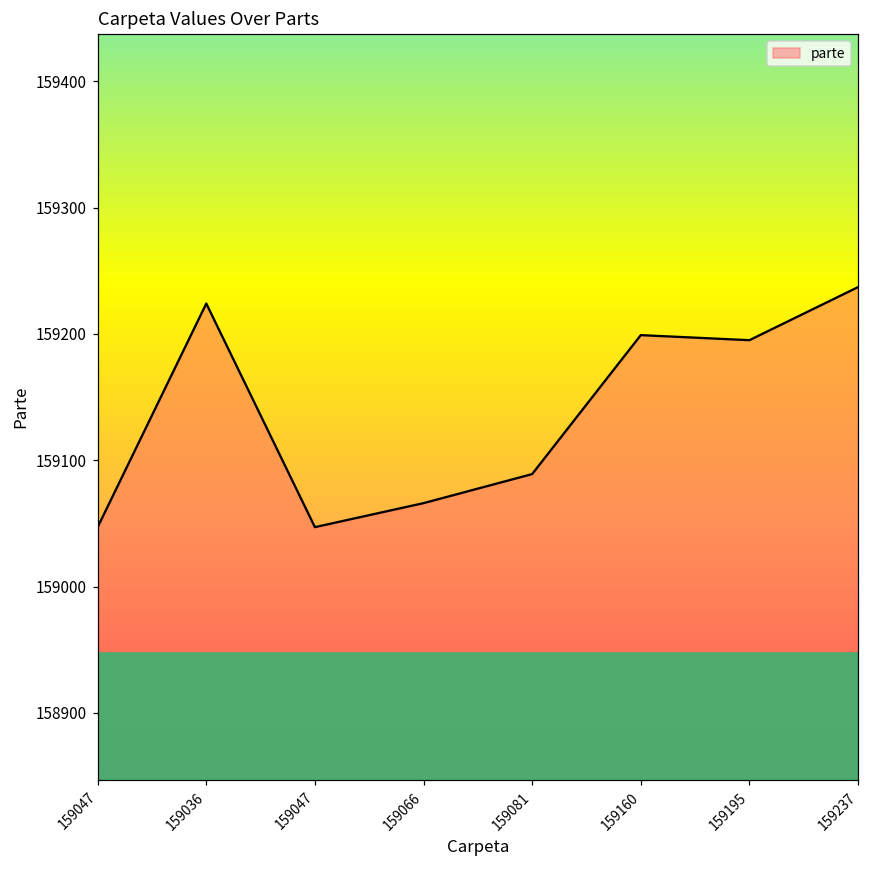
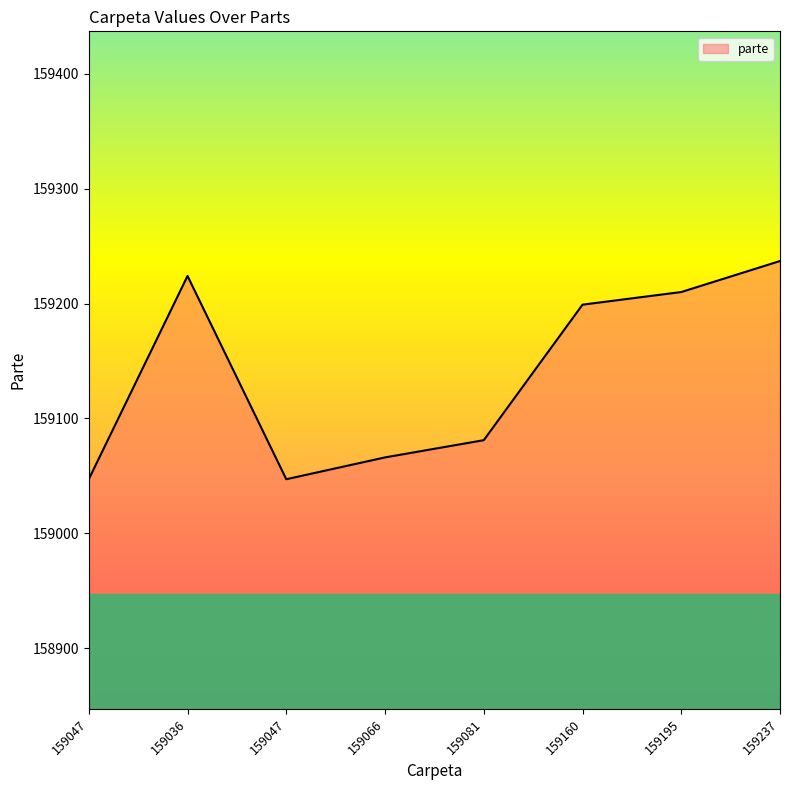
  {
    "parte": {
      "159036": 159224,
      "159066": 159066,
-     "159081": 159089,
+     "159081": 159081,
      "159160": 159199,
-     "159195": 159195,
+     "159195": 159210,
      "159237": 159237
    }
  }
